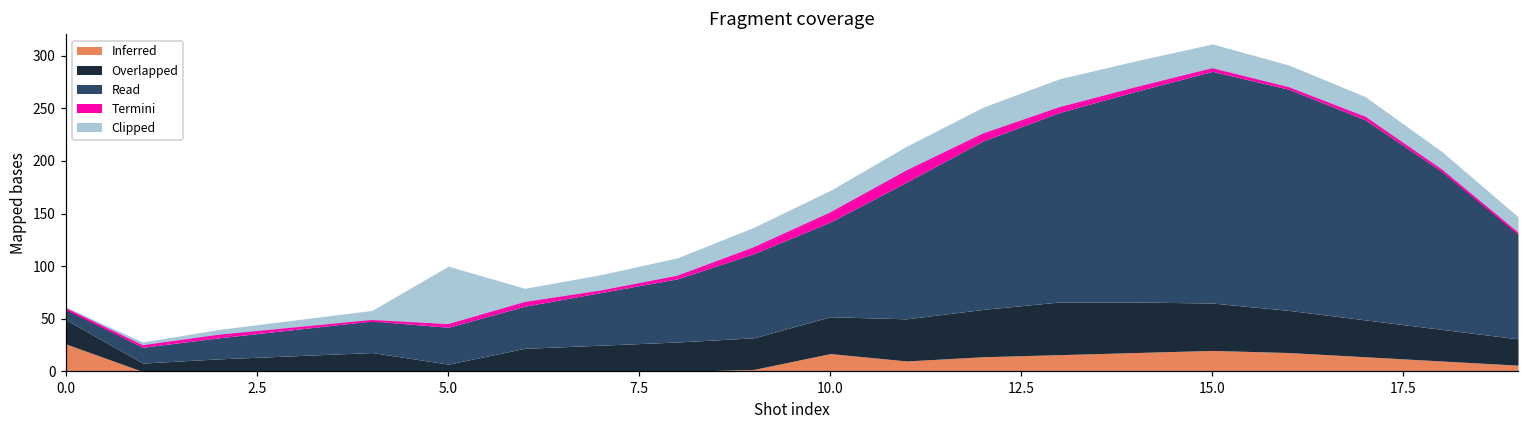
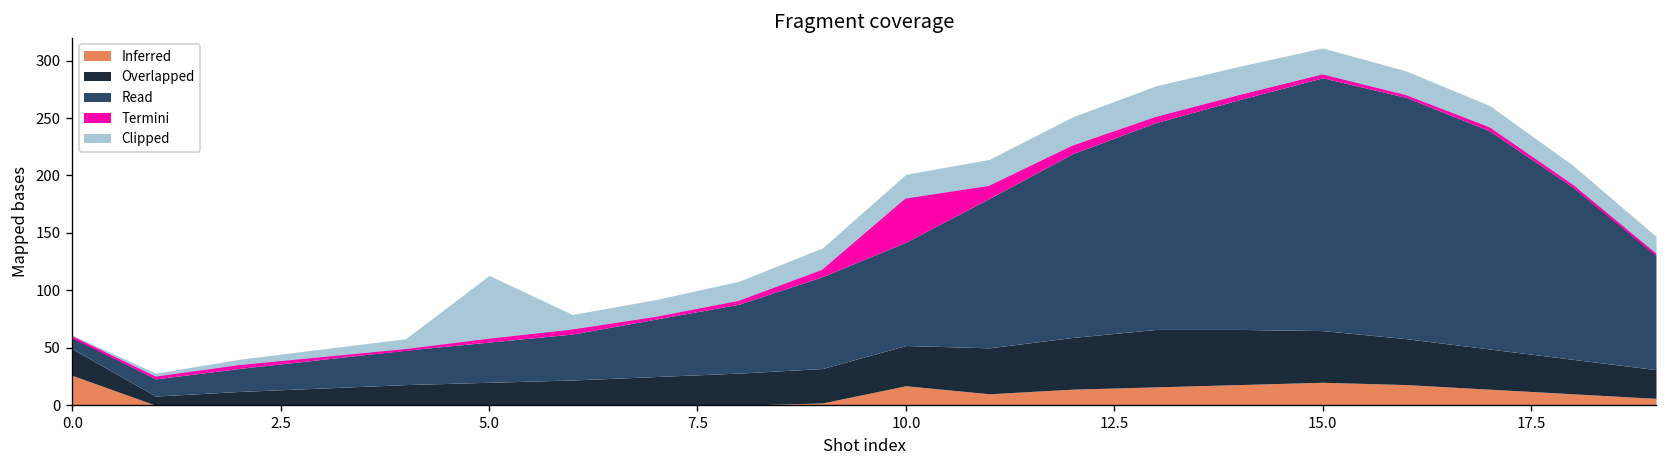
  {
    "Overlapped": {
-     "5.0": 10
+     "5.0": 20
    },
    "Termini": {
-     "10.0": 10
+     "10.0": 40
    },
    "Clipped": {
      "5.0": 60,
      "10.0": 20,
      "15.0": 20
    }
  }
